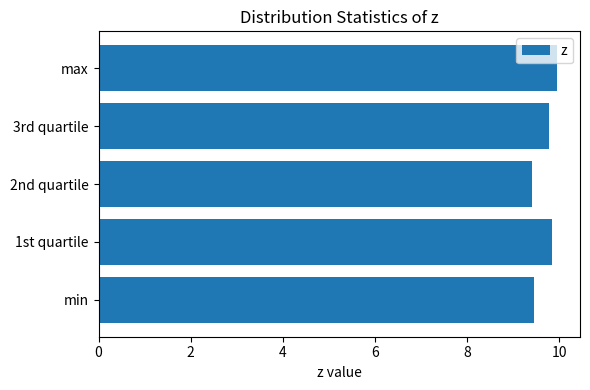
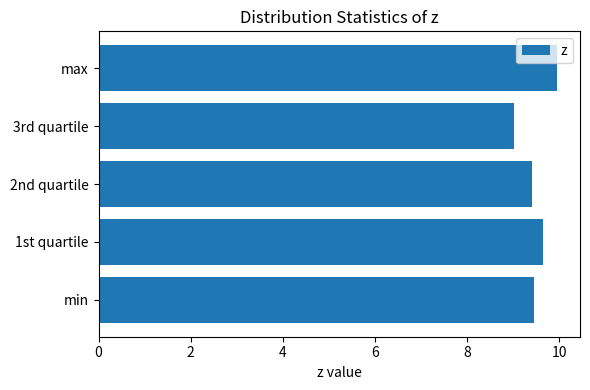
  {
    "max": 10.0,
-   "3rd quartile": 9.8,
+   "3rd quartile": 9.0,
    "2nd quartile": 9.4,
-   "1st quartile": 9.8,
+   "1st quartile": 9.7,
    "min": 9.5
  }
